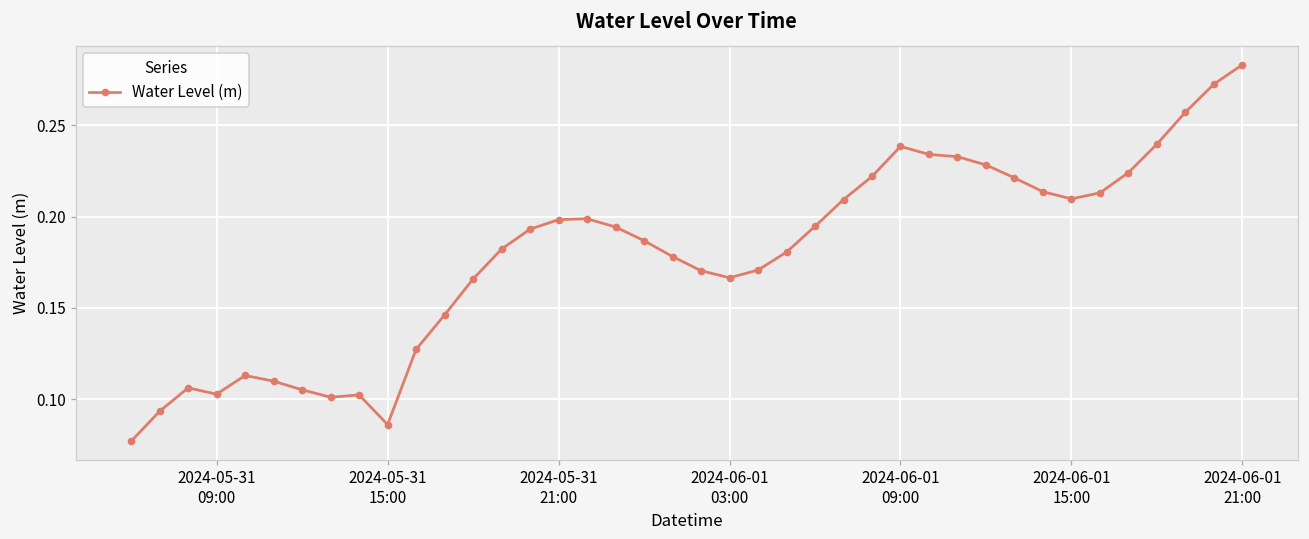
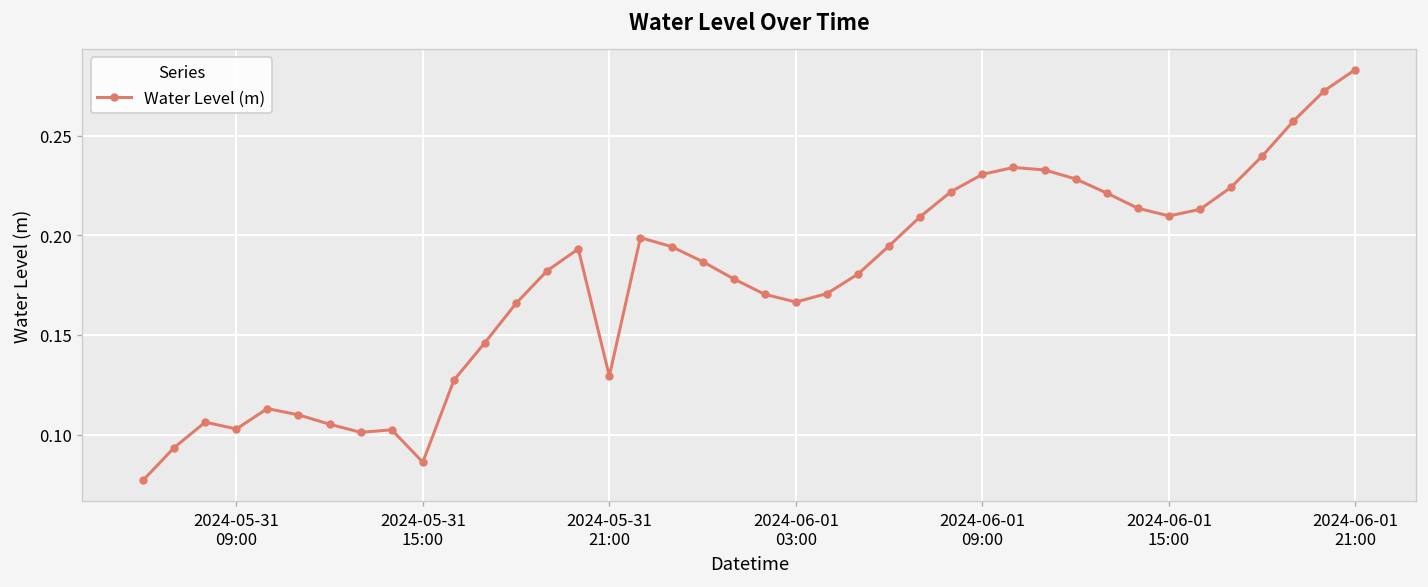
  {
    "2024-05-31 09:00": 0.103,
    "2024-05-31 15:00": 0.086,
-   "2024-05-31 21:00": 0.198,
+   "2024-05-31 21:00": 0.129,
    "2024-06-01 03:00": 0.167,
-   "2024-06-01 09:00": 0.238,
+   "2024-06-01 09:00": 0.231,
    "2024-06-01 15:00": 0.210,
    "2024-06-01 21:00": 0.283
  }
